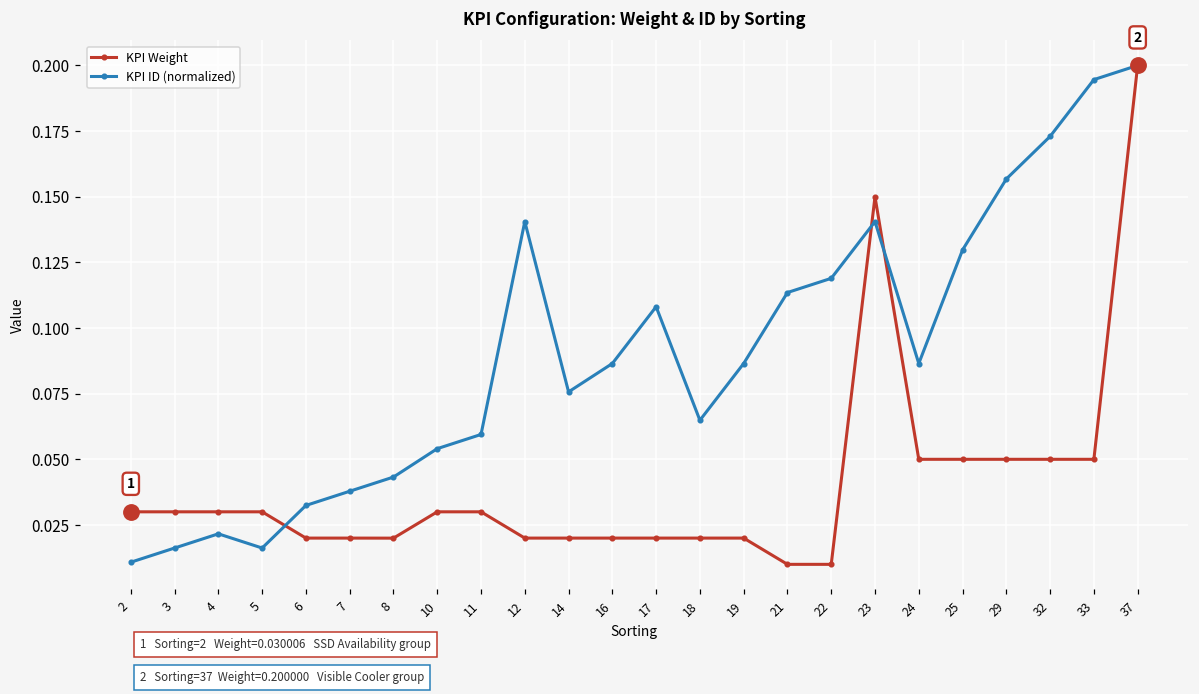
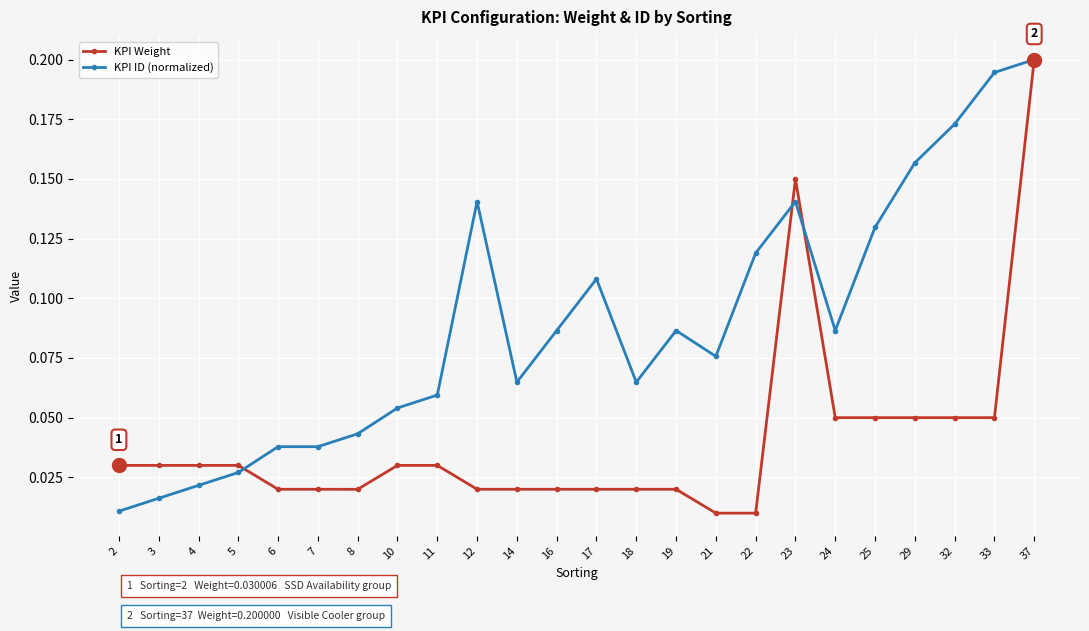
  {
    "KPI ID (normalized)": {
      "2": 0.011,
      "3": 0.016,
      "4": 0.022,
-     "5": 0.016,
-     "6": 0.032,
+     "5": 0.027,
+     "6": 0.038,
      "7": 0.038,
      "8": 0.043,
      "10": 0.054,
      "11": 0.059,
      "12": 0.141,
-     "14": 0.076,
+     "14": 0.065,
      "16": 0.086,
      "17": 0.108,
      "18": 0.065,
      "19": 0.086,
-     "21": 0.114,
+     "21": 0.076,
      "22": 0.119,
      "23": 0.141,
      "24": 0.086,
      "25": 0.130,
      "29": 0.157,
      "32": 0.173,
      "33": 0.195
    }
  }
